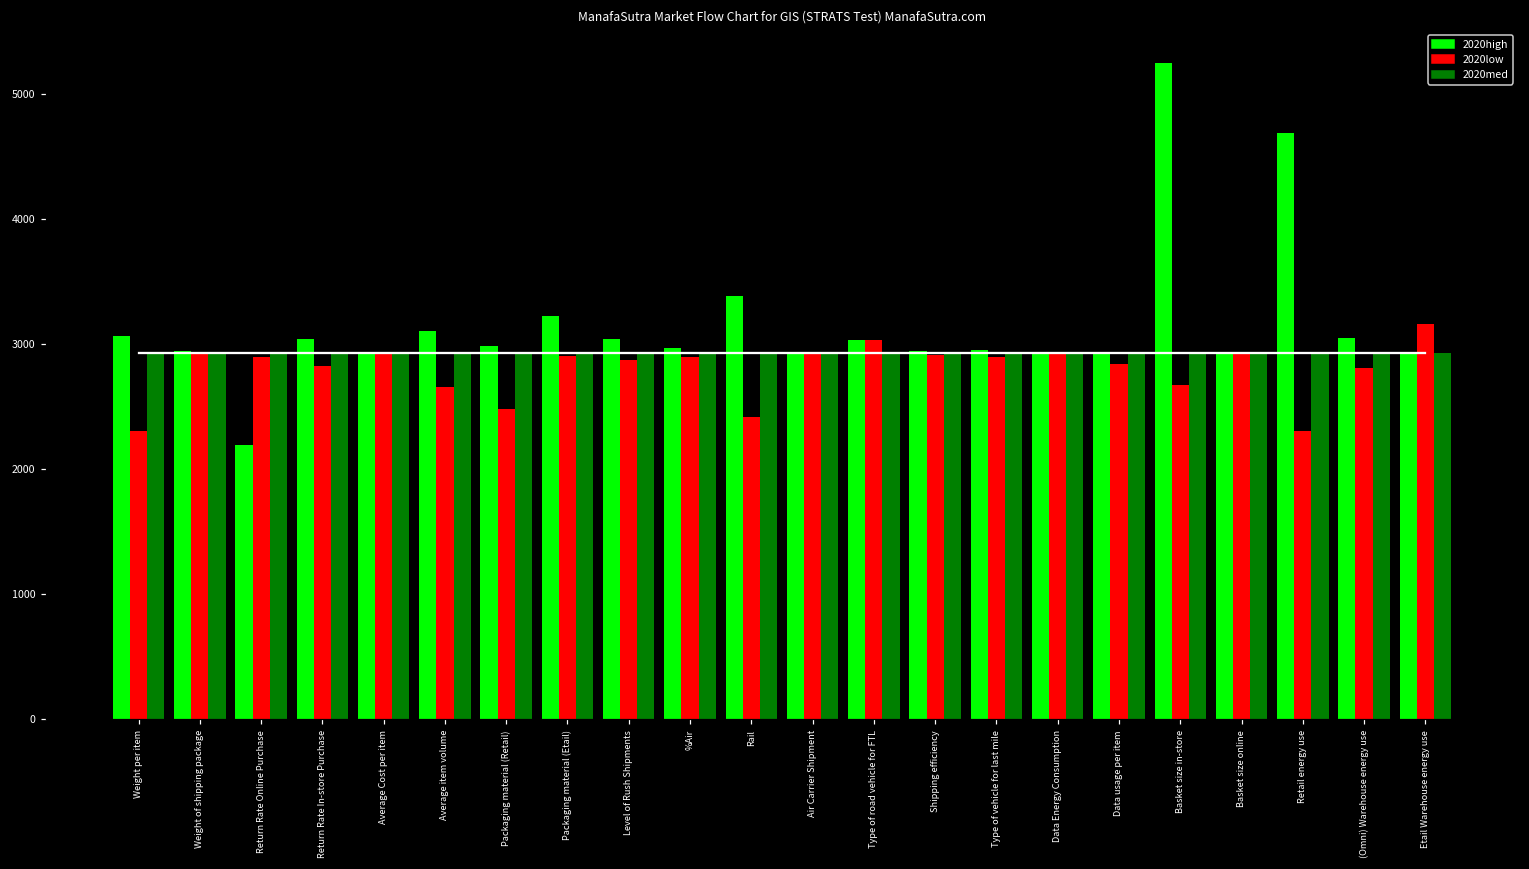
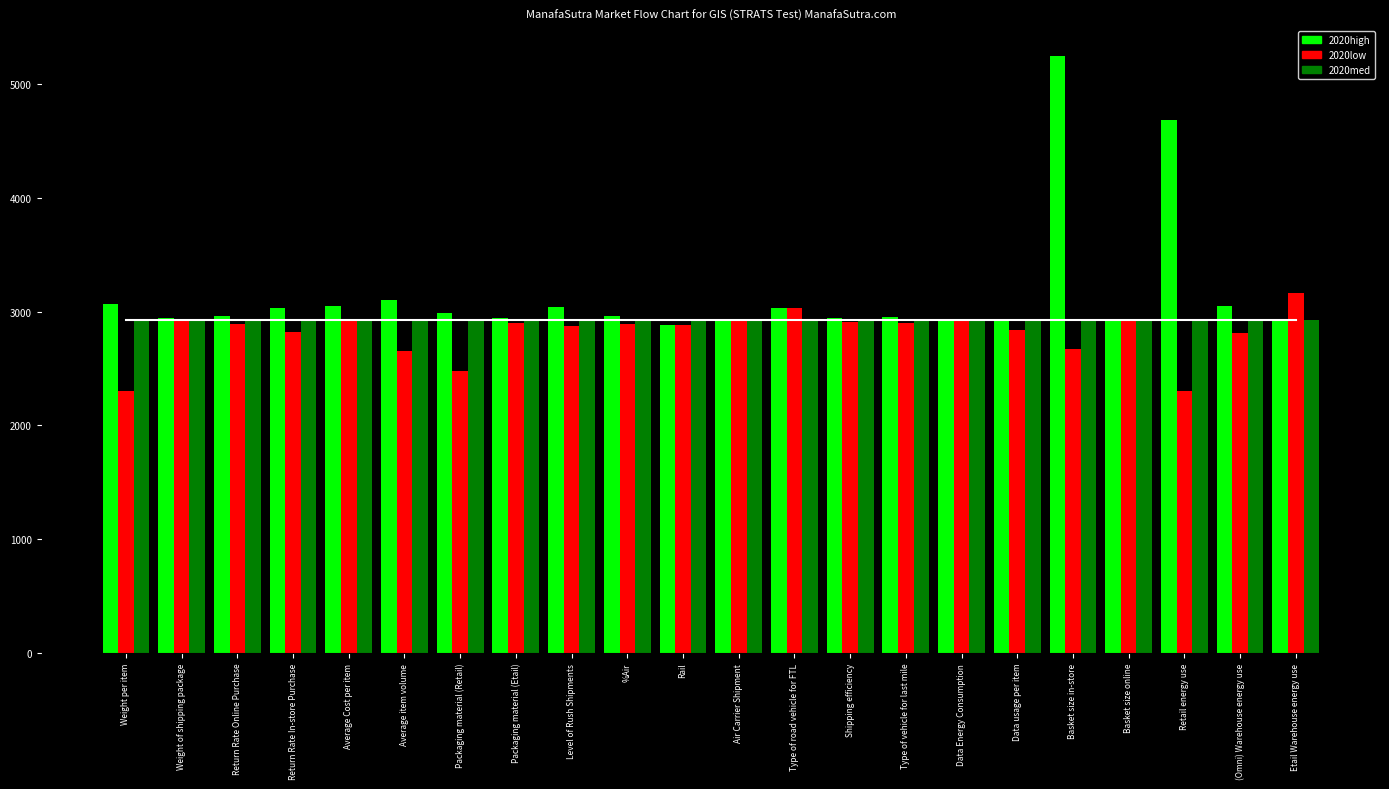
  {
    "2020high": {
      "Weight per item": 3060,
      "Weight of shipping package": 2940,
-     "Return Rate Online Purchase": 2200,
+     "Return Rate Online Purchase": 2960,
      "Return Rate In-store Purchase": 3040,
-     "Average Cost per item": 2930,
+     "Average Cost per item": 3050,
      "Average item volume": 3110,
      "Packaging material (Retail)": 2980,
-     "Packaging material (Etail)": 3220,
+     "Packaging material (Etail)": 2950,
      "Level of Rush Shipments": 3040,
      "%Air": 2970,
-     "Rail": 3390,
+     "Rail": 2890,
      "Air Carrier Shipment": 2940,
      "Type of road vehicle for FTL": 3030,
      "Shipping efficiency": 2940,
      "Type of vehicle for last mile": 2950,
      "Data Energy Consumption": 2930,
      "Data usage per item": 2930,
      "Basket size in-store": 5250,
      "Basket size online": 2940,
      "Retail energy use": 4690,
      "(Omni) Warehouse energy use": 3050,
      "Etail Warehouse energy use": 2930
    },
    "2020low": {
      "Weight per item": 2310,
      "Weight of shipping package": 2920,
      "Return Rate Online Purchase": 2900,
      "Return Rate In-store Purchase": 2820,
      "Average Cost per item": 2930,
      "Average item volume": 2650,
      "Packaging material (Retail)": 2480,
      "Packaging material (Etail)": 2900,
      "Level of Rush Shipments": 2870,
      "%Air": 2890,
-     "Rail": 2420,
+     "Rail": 2880,
      "Air Carrier Shipment": 2920,
      "Type of road vehicle for FTL": 3030,
      "Shipping efficiency": 2910,
      "Type of vehicle for last mile": 2900,
      "Data Energy Consumption": 2930,
      "Data usage per item": 2840,
      "Basket size in-store": 2670,
      "Basket size online": 2920,
      "Retail energy use": 2310,
      "(Omni) Warehouse energy use": 2810,
      "Etail Warehouse energy use": 3160
    },
    "2020med": {
      "Weight per item": 2930,
      "Weight of shipping package": 2930,
      "Return Rate Online Purchase": 2930,
      "Return Rate In-store Purchase": 2930,
      "Average Cost per item": 2930,
      "Average item volume": 2930,
      "Packaging material (Retail)": 2930,
      "Packaging material (Etail)": 2930,
      "Level of Rush Shipments": 2930,
      "%Air": 2930,
      "Rail": 2930,
      "Air Carrier Shipment": 2930,
      "Type of road vehicle for FTL": 2930,
      "Shipping efficiency": 2930,
      "Type of vehicle for last mile": 2930,
      "Data Energy Consumption": 2930,
      "Data usage per item": 2930,
      "Basket size in-store": 2930,
      "Basket size online": 2930,
      "Retail energy use": 2930,
      "(Omni) Warehouse energy use": 2930,
      "Etail Warehouse energy use": 2930
    }
  }
